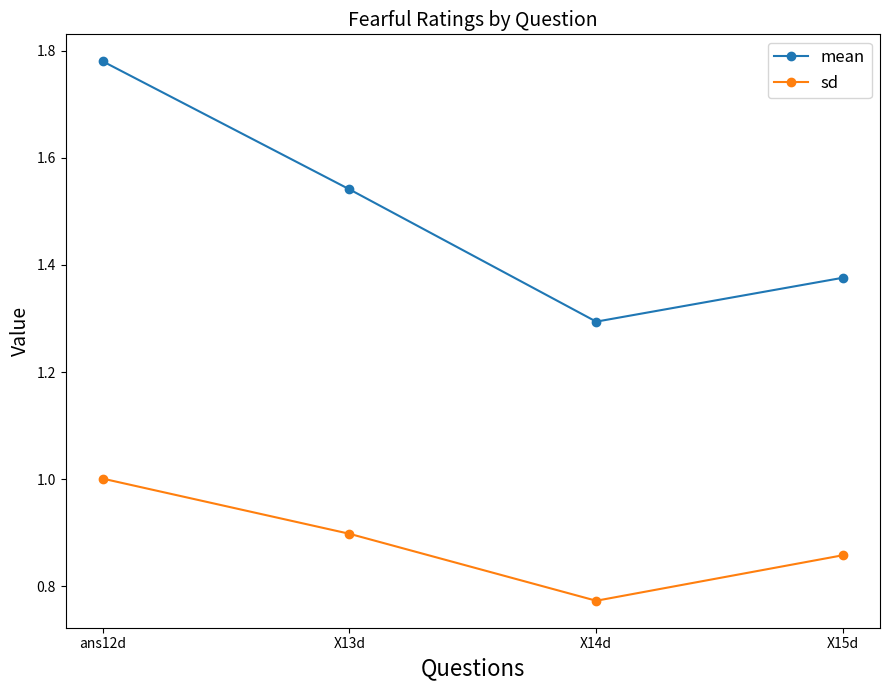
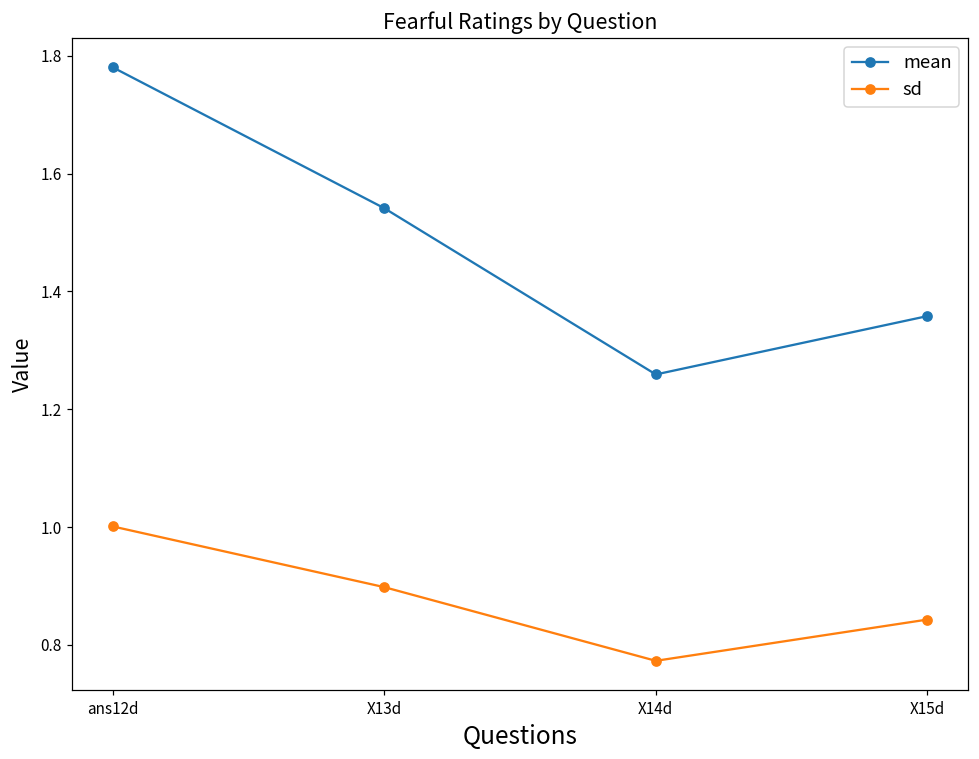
  {
    "mean": {
      "ans12d": 1.78,
      "X13d": 1.54,
-     "X14d": 1.29,
-     "X15d": 1.38
+     "X14d": 1.26,
+     "X15d": 1.36
    },
    "sd": {
      "ans12d": 1.00,
      "X13d": 0.90,
      "X14d": 0.77,
-     "X15d": 0.86
+     "X15d": 0.84
    }
  }
